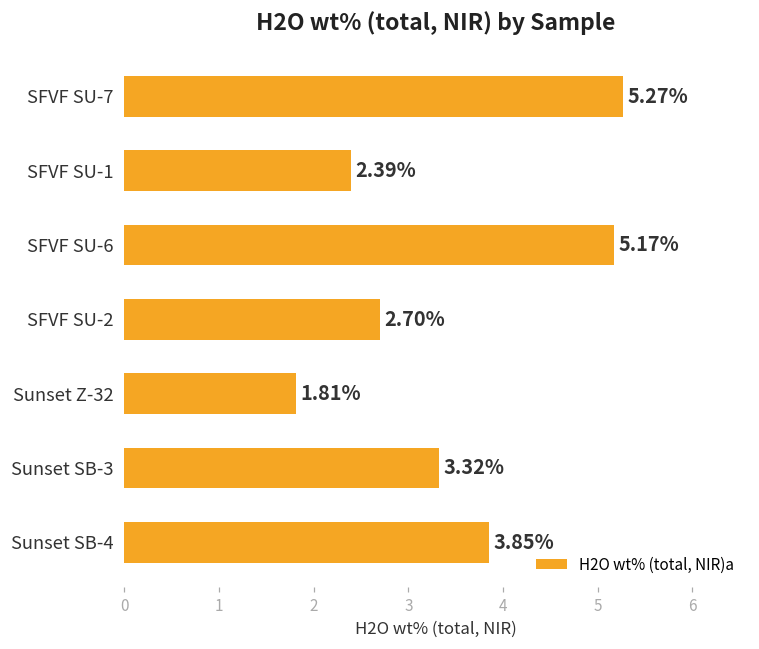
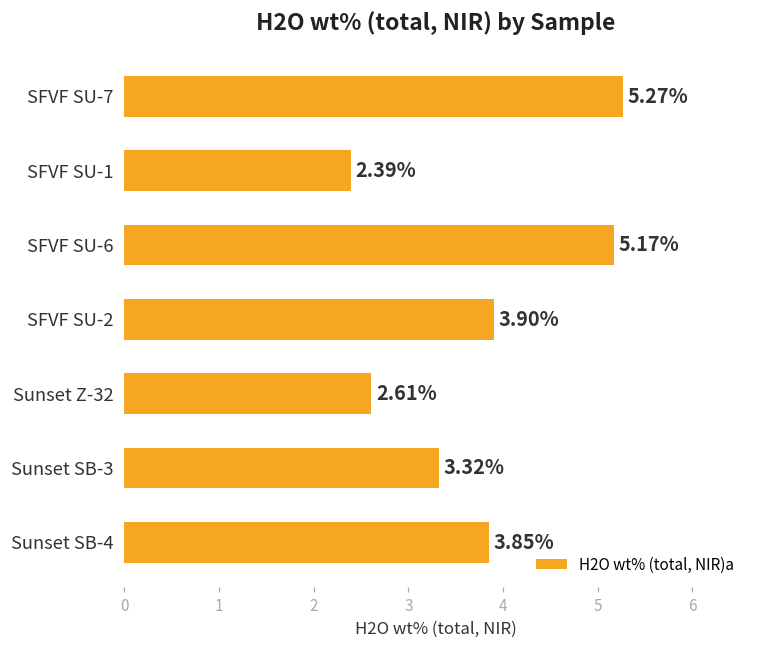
  {
    "SFVF SU-7": "5.27%",
    "SFVF SU-1": "2.39%",
    "SFVF SU-6": "5.17%",
-   "SFVF SU-2": "2.70%",
-   "Sunset Z-32": "1.81%",
+   "SFVF SU-2": "3.90%",
+   "Sunset Z-32": "2.61%",
    "Sunset SB-3": "3.32%",
    "Sunset SB-4": "3.85%"
  }
